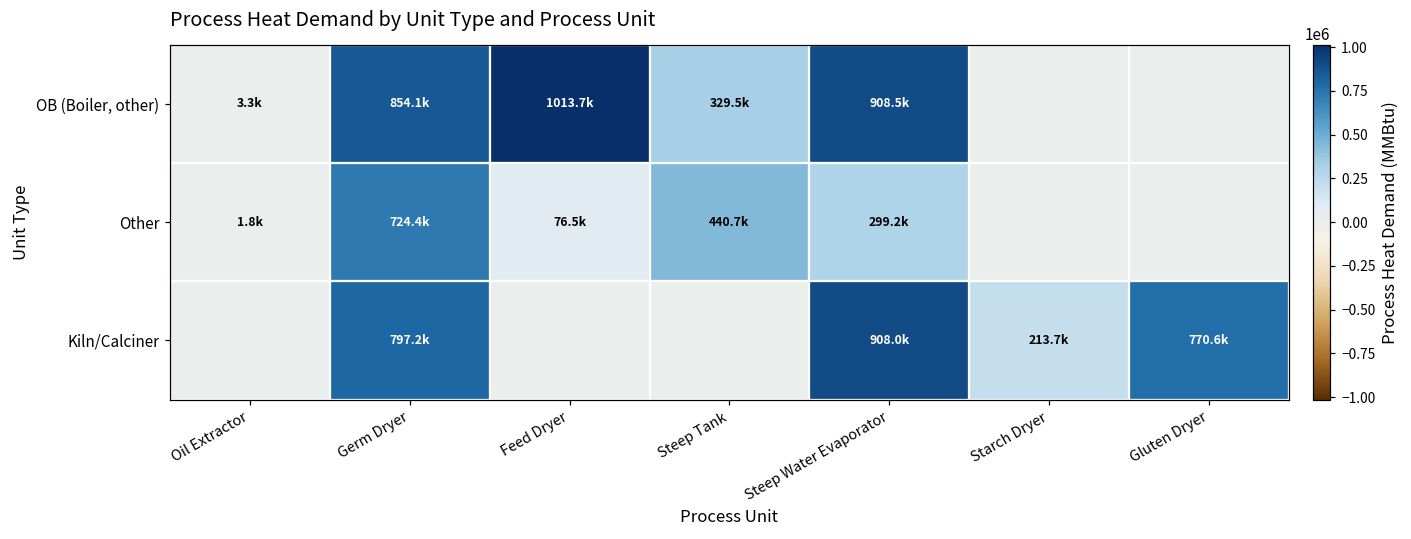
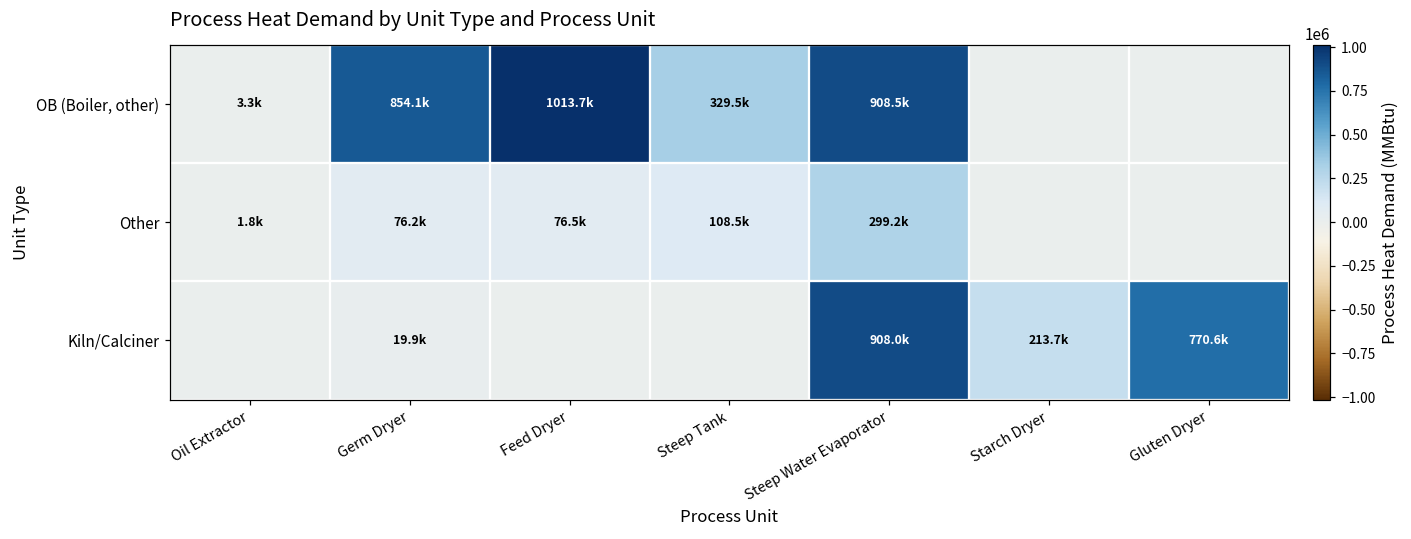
  {
    "OB (Boiler, other)": {
      "Oil Extractor": "3.3k",
      "Germ Dryer": "854.1k",
      "Feed Dryer": "1013.7k",
      "Steep Tank": "329.5k",
      "Steep Water Evaporator": "908.5k"
    },
    "Other": {
      "Oil Extractor": "1.8k",
-     "Germ Dryer": "724.4k",
+     "Germ Dryer": "76.2k",
      "Feed Dryer": "76.5k",
-     "Steep Tank": "440.7k",
+     "Steep Tank": "108.5k",
      "Steep Water Evaporator": "299.2k"
    },
    "Kiln/Calciner": {
-     "Germ Dryer": "797.2k",
+     "Germ Dryer": "19.9k",
      "Steep Water Evaporator": "908.0k",
      "Starch Dryer": "213.7k",
      "Gluten Dryer": "770.6k"
    }
  }
